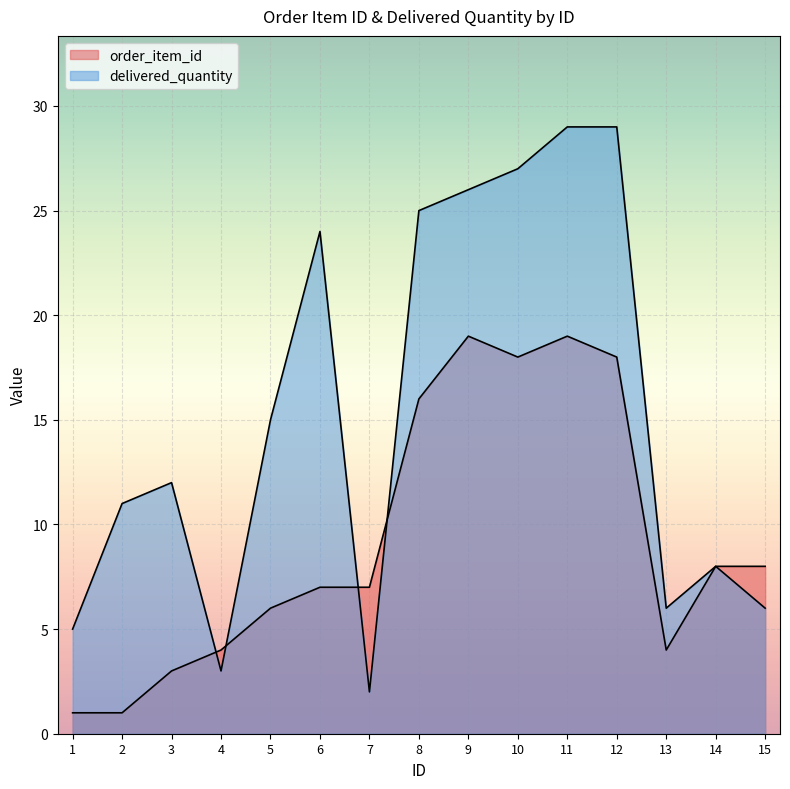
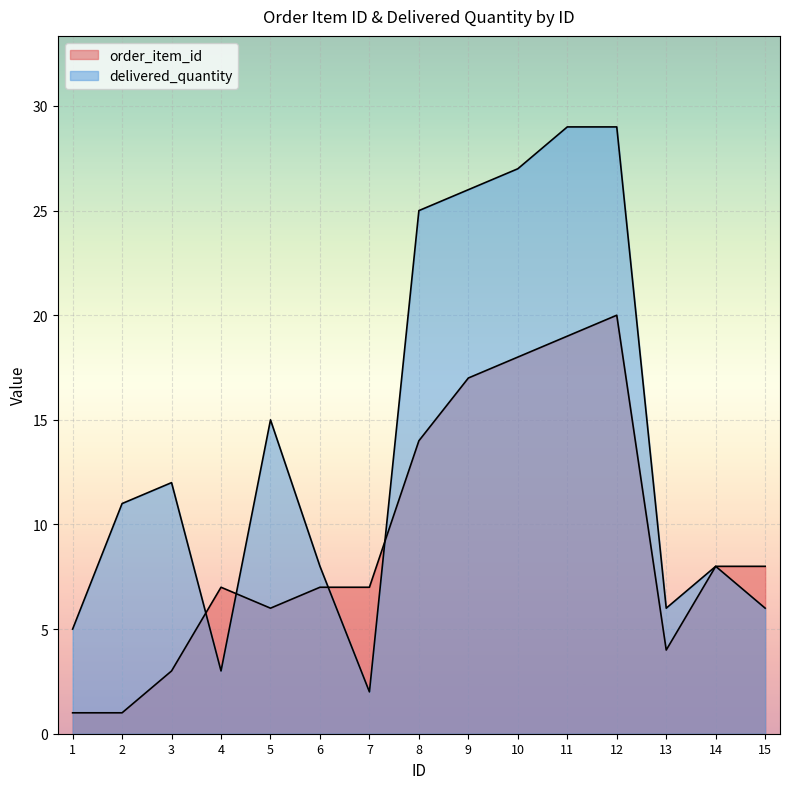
  {
    "order_item_id": {
      "1": 1,
      "2": 1,
      "3": 3,
-     "4": 4,
+     "4": 7,
      "5": 6,
      "6": 7,
      "7": 7,
-     "8": 16,
-     "9": 19,
+     "8": 14,
+     "9": 17,
      "10": 18,
      "11": 19,
-     "12": 18,
+     "12": 20,
      "13": 4,
      "15": 8
    },
    "delivered_quantity": {
      "1": 5,
      "2": 11,
      "3": 12,
      "4": 3,
      "5": 15,
-     "6": 24,
+     "6": 8,
      "7": 2,
      "8": 25,
      "9": 26,
      "10": 27,
      "11": 29,
      "12": 29,
      "13": 6,
      "15": 6
    }
  }
